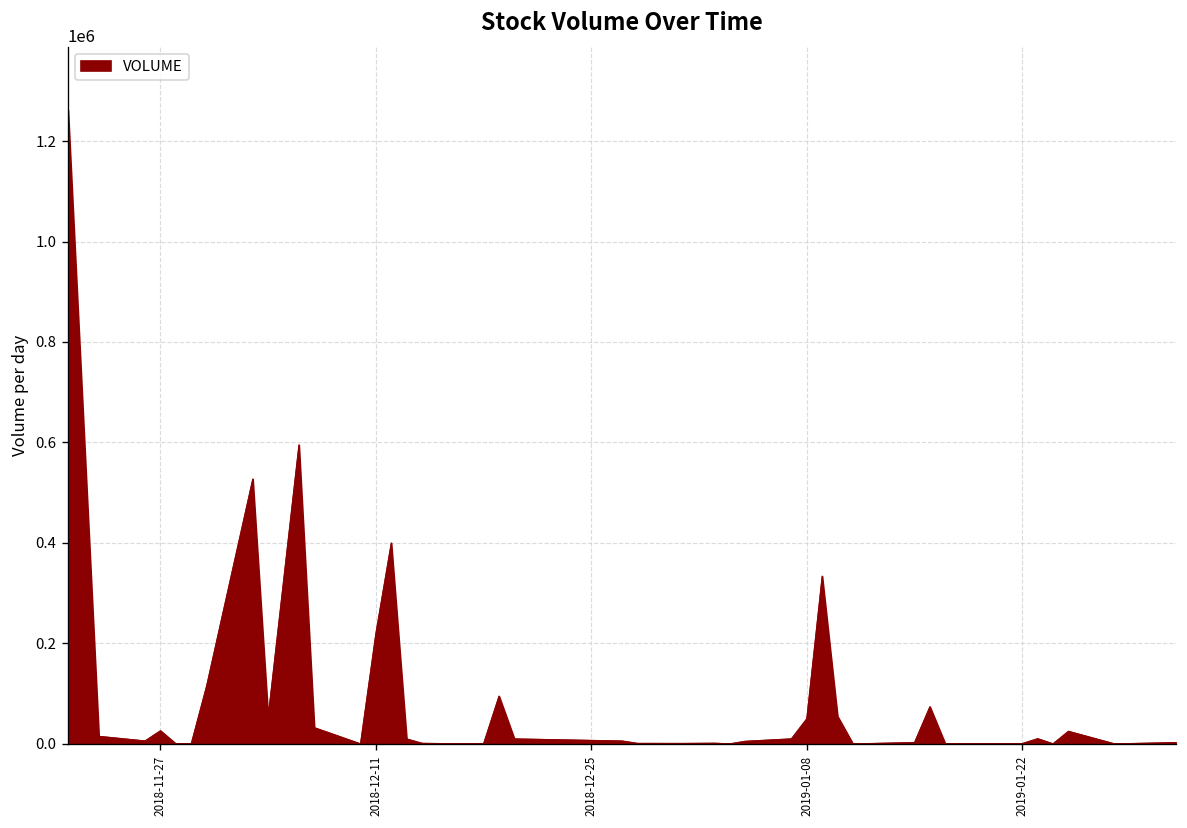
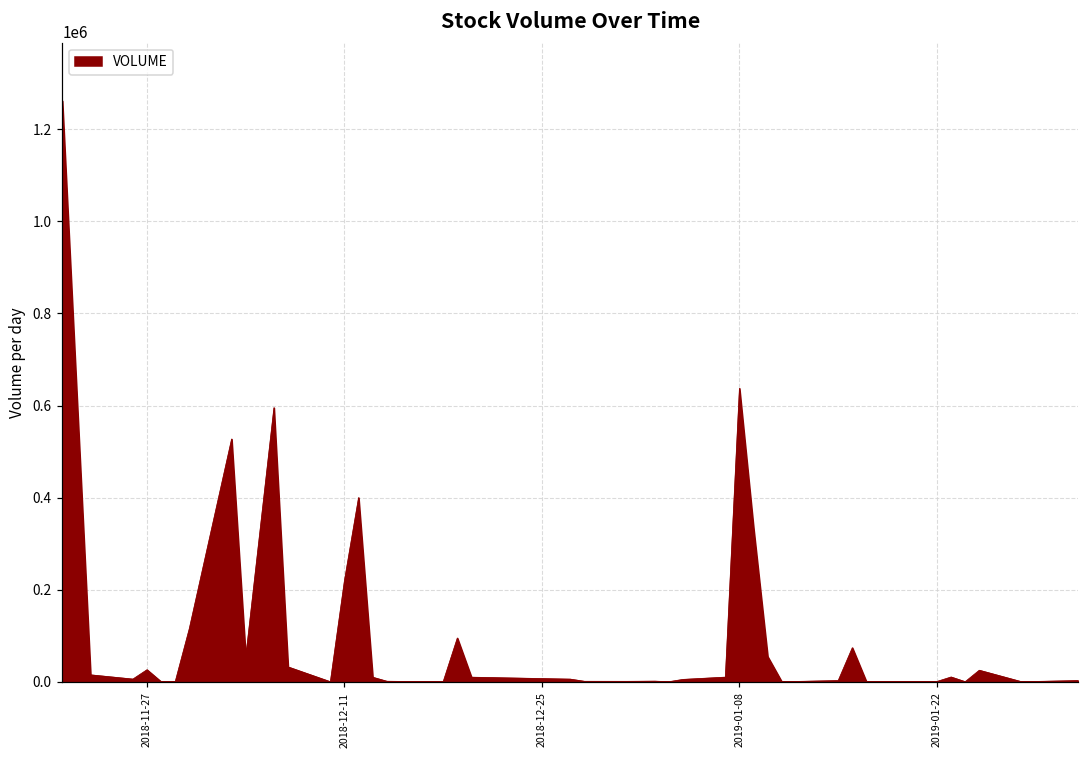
  {
    "2018-11-27": 30000,
    "2018-12-11": 220000,
-   "2019-01-08": 50000,
+   "2019-01-08": 640000,
    "2019-01-22": 0
  }
